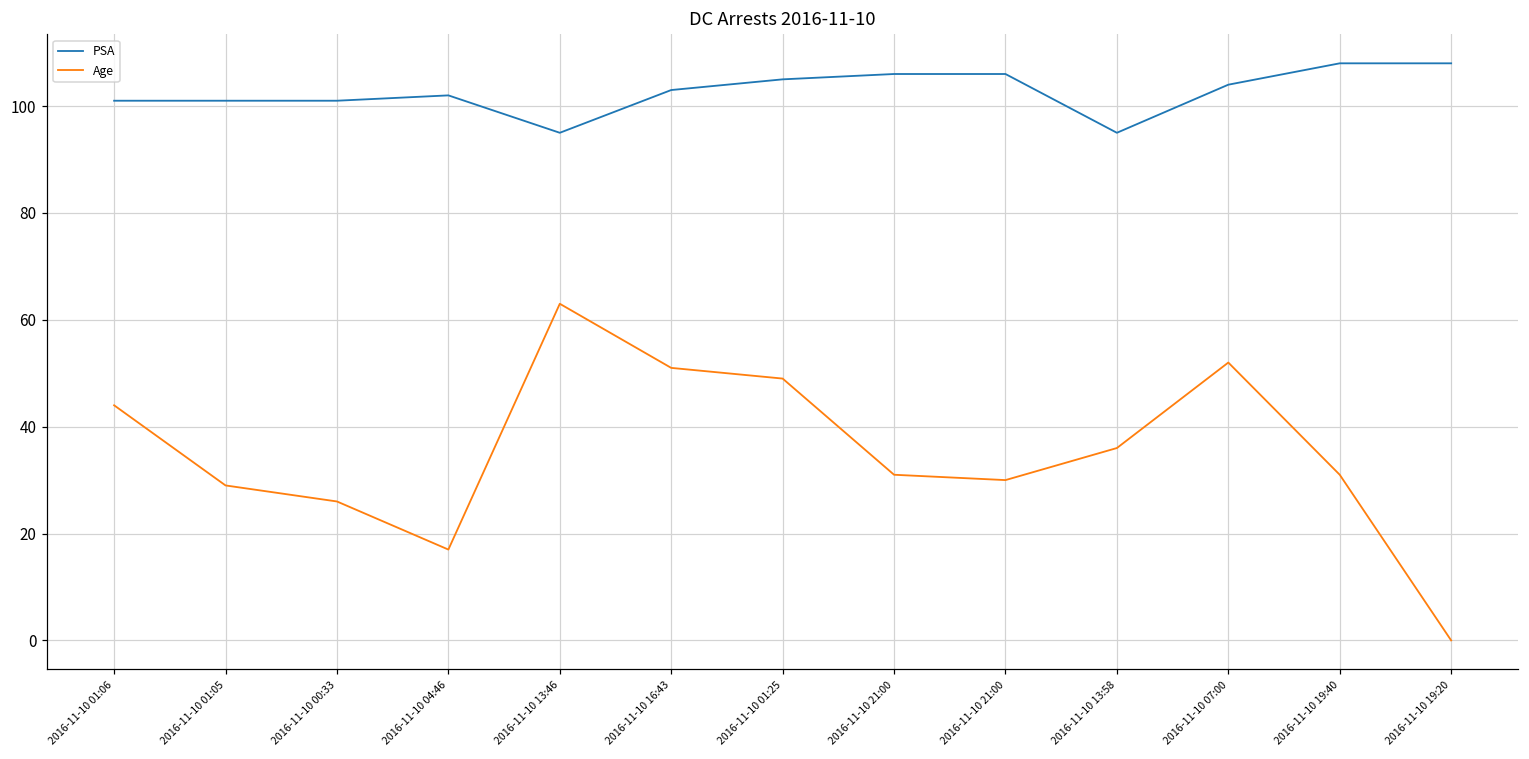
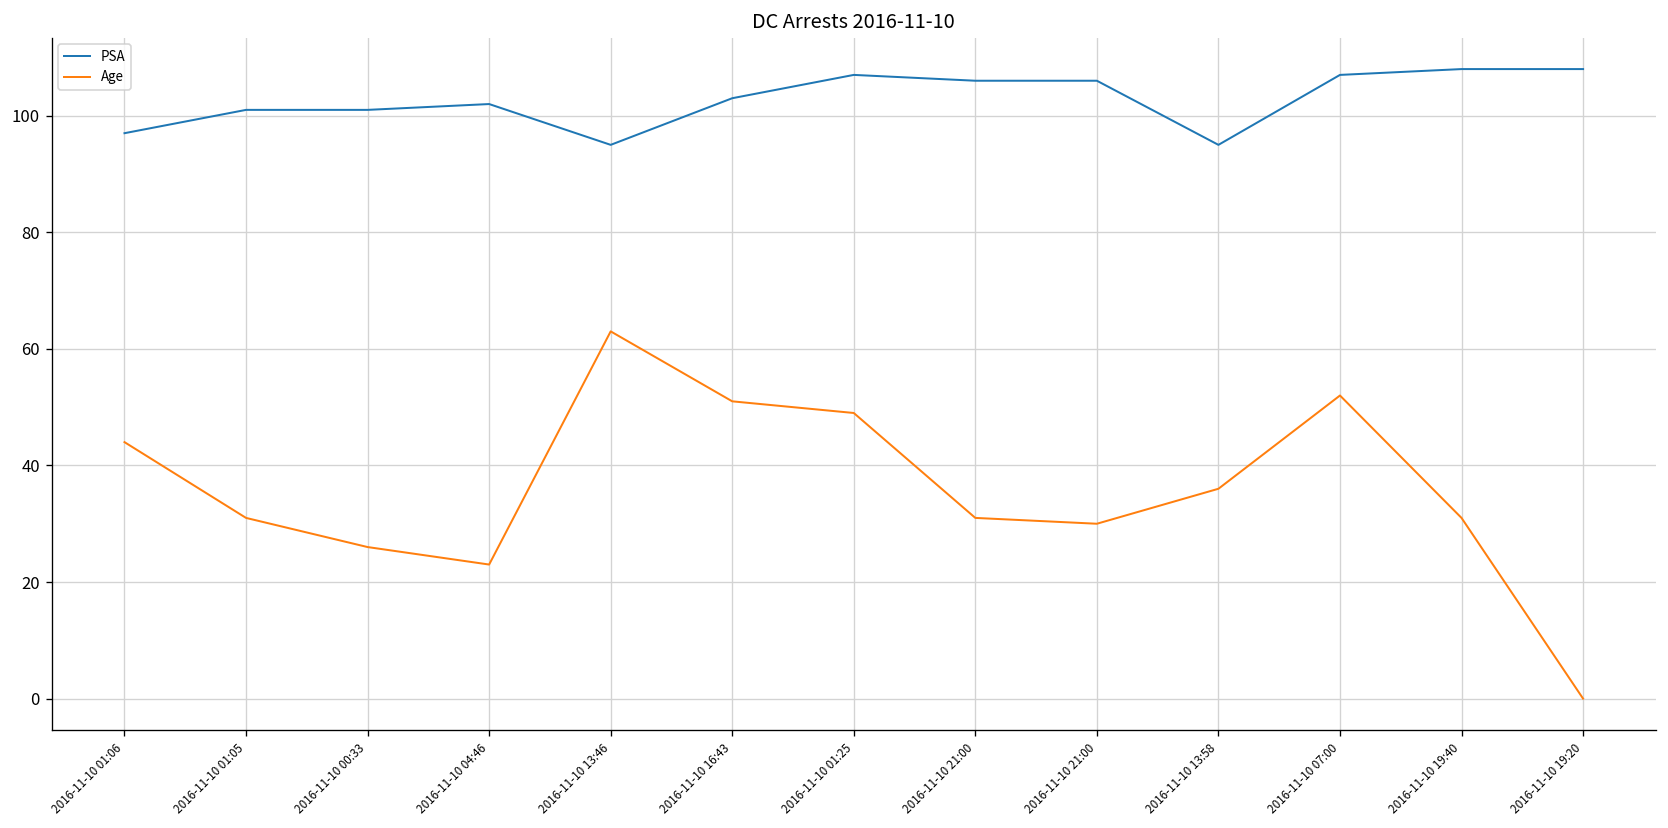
  {
    "PSA": {
-     "2016-11-10 01:06": 101,
+     "2016-11-10 01:06": 97,
      "2016-11-10 01:05": 101,
      "2016-11-10 00:33": 101,
      "2016-11-10 04:46": 102,
      "2016-11-10 13:46": 95,
      "2016-11-10 16:43": 103,
-     "2016-11-10 01:25": 105,
+     "2016-11-10 01:25": 107,
      "2016-11-10 13:58": 95,
-     "2016-11-10 07:00": 104,
+     "2016-11-10 07:00": 107,
      "2016-11-10 19:40": 108,
      "2016-11-10 19:20": 108
    },
    "Age": {
      "2016-11-10 01:06": 44,
-     "2016-11-10 01:05": 29,
+     "2016-11-10 01:05": 31,
      "2016-11-10 00:33": 26,
-     "2016-11-10 04:46": 17,
+     "2016-11-10 04:46": 23,
      "2016-11-10 13:46": 63,
      "2016-11-10 16:43": 51,
      "2016-11-10 01:25": 49,
      "2016-11-10 13:58": 36,
      "2016-11-10 07:00": 52,
      "2016-11-10 19:40": 31,
      "2016-11-10 19:20": 0
    }
  }
